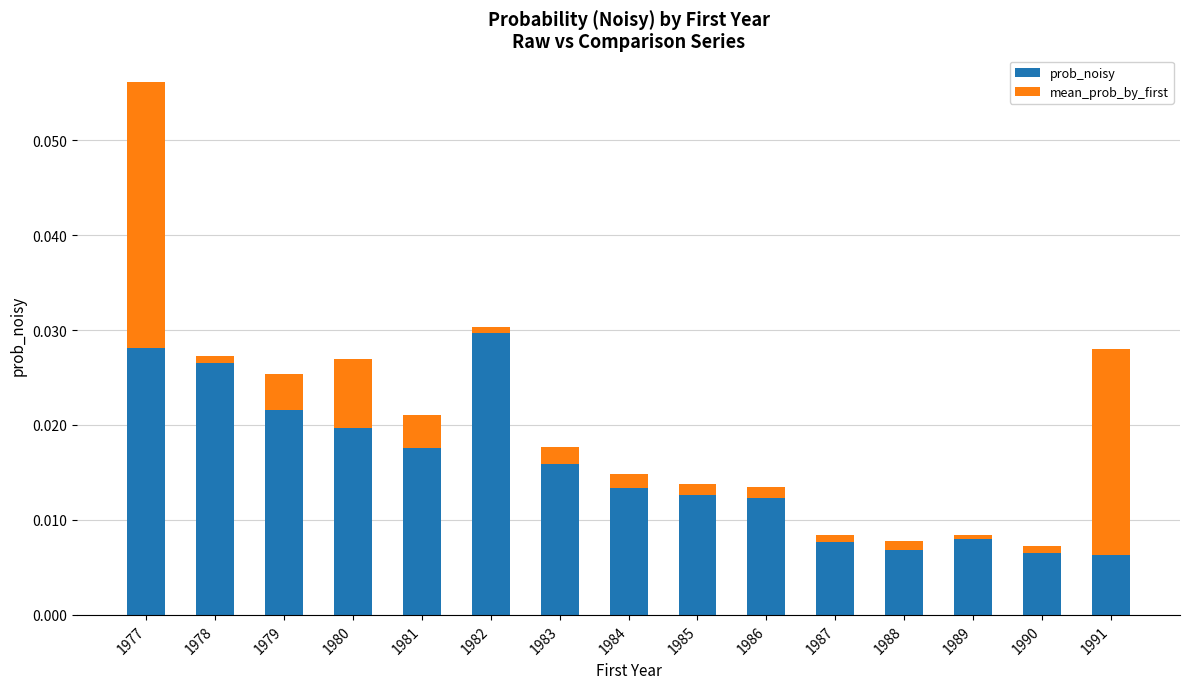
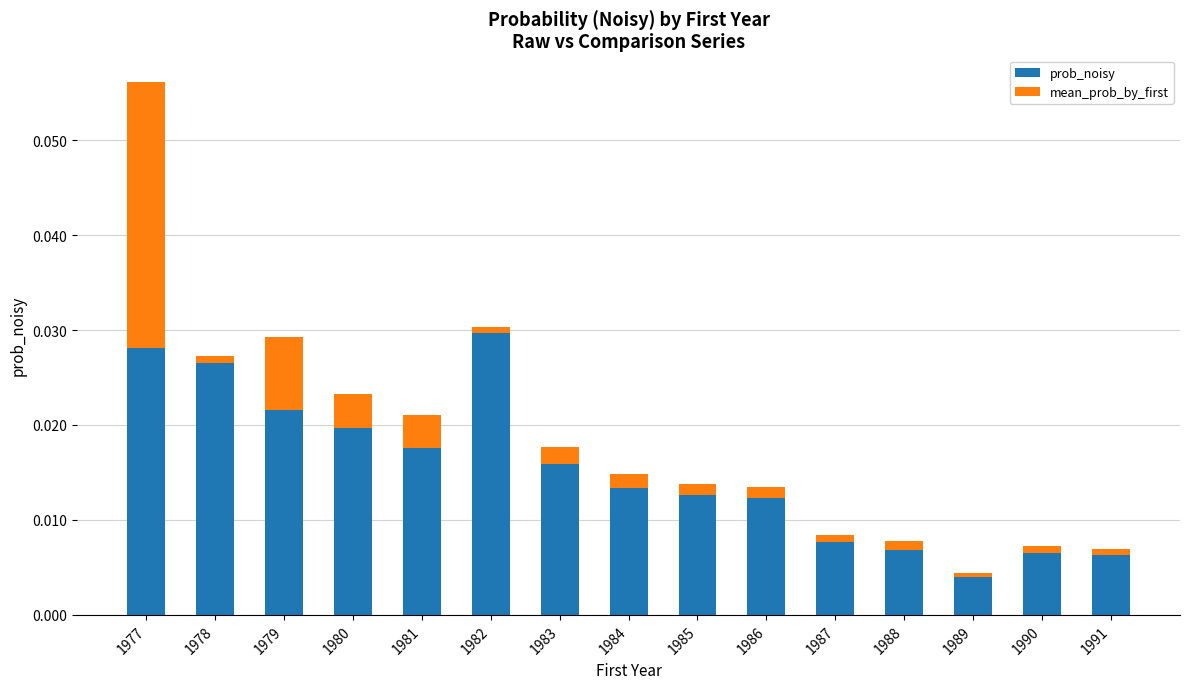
  {
    "prob_noisy": {
      "1977": 0.028,
      "1978": 0.027,
      "1979": 0.022,
      "1980": 0.020,
      "1981": 0.018,
      "1982": 0.030,
      "1983": 0.016,
      "1984": 0.013,
      "1985": 0.013,
      "1986": 0.012,
      "1987": 0.008,
      "1988": 0.007,
-     "1989": 0.008,
+     "1989": 0.004,
      "1990": 0.006,
      "1991": 0.006
    },
    "mean_prob_by_first": {
      "1977": 0.028,
      "1978": 0.001,
-     "1979": 0.004,
-     "1980": 0.007,
+     "1979": 0.008,
+     "1980": 0.004,
      "1981": 0.003,
      "1982": 0.001,
      "1983": 0.002,
      "1984": 0.001,
      "1985": 0.001,
      "1986": 0.001,
      "1987": 0.001,
      "1988": 0.001,
      "1989": 0.000,
      "1990": 0.001,
-     "1991": 0.022
+     "1991": 0.001
    }
  }
